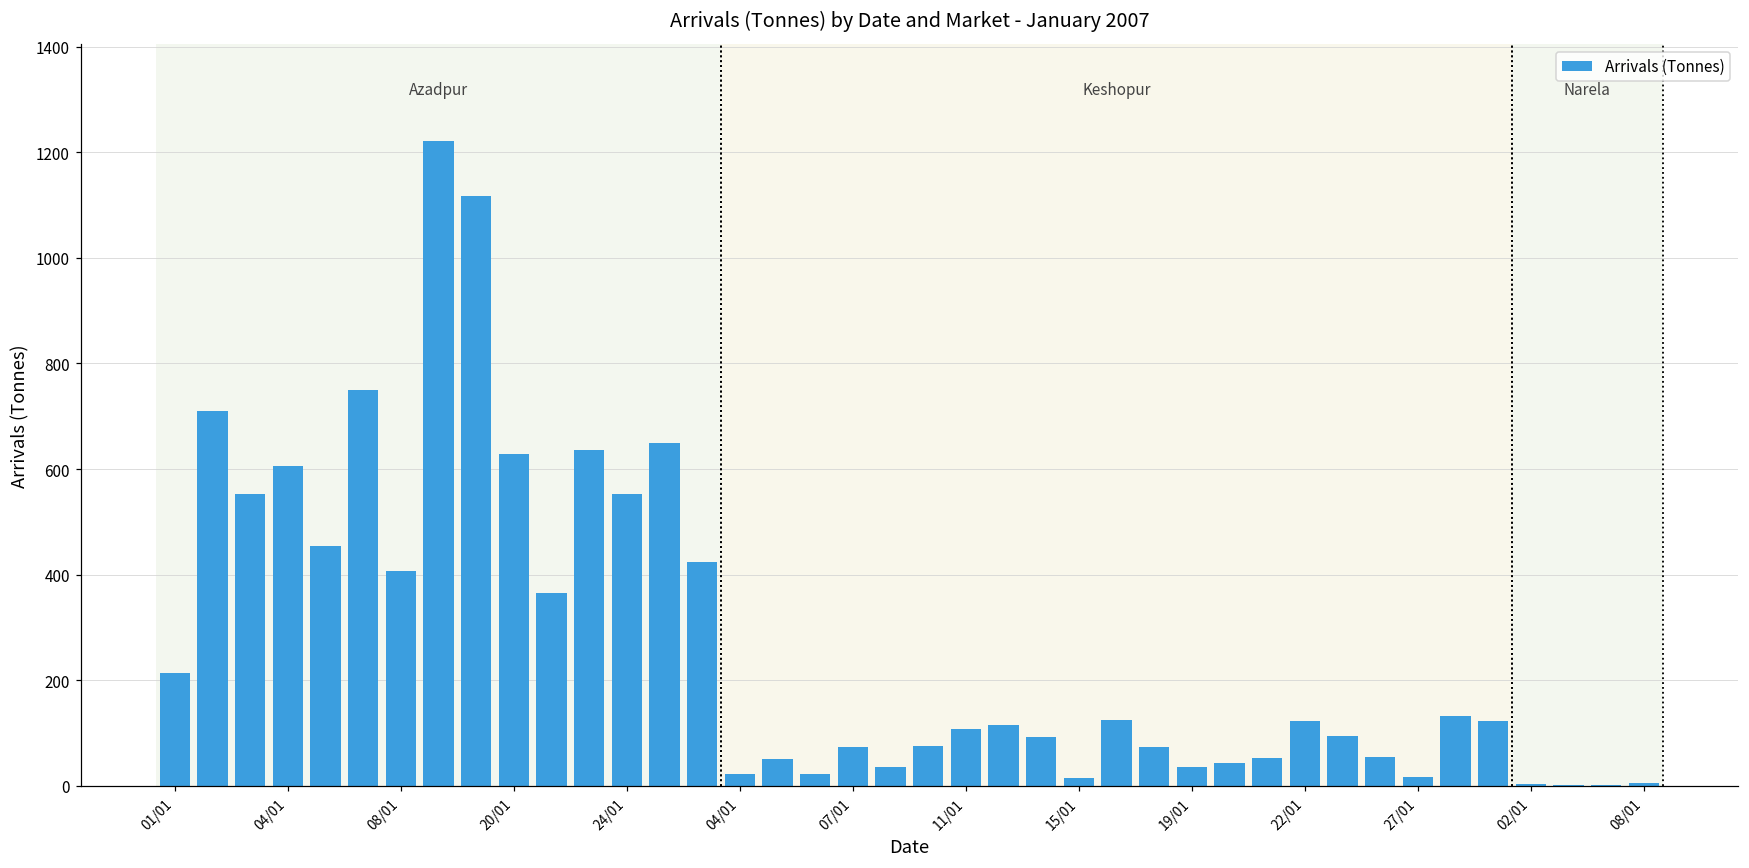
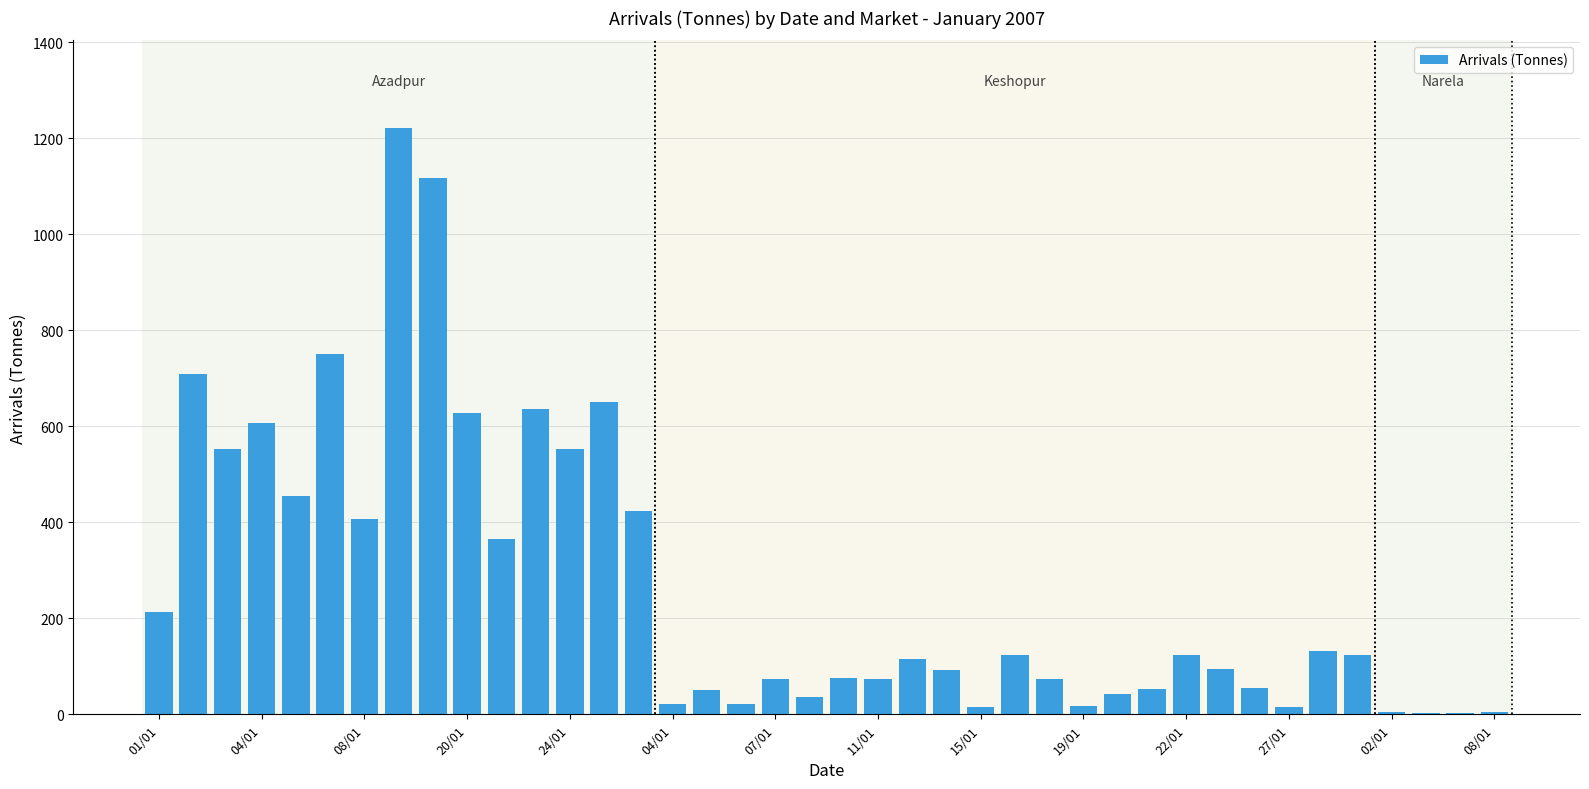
  {
    "01/01": 210,
    "24/01": 550,
    "07/01": 70,
-   "11/01": 110,
+   "11/01": 70,
    "15/01": 10,
-   "19/01": 40
+   "19/01": 20
  }
